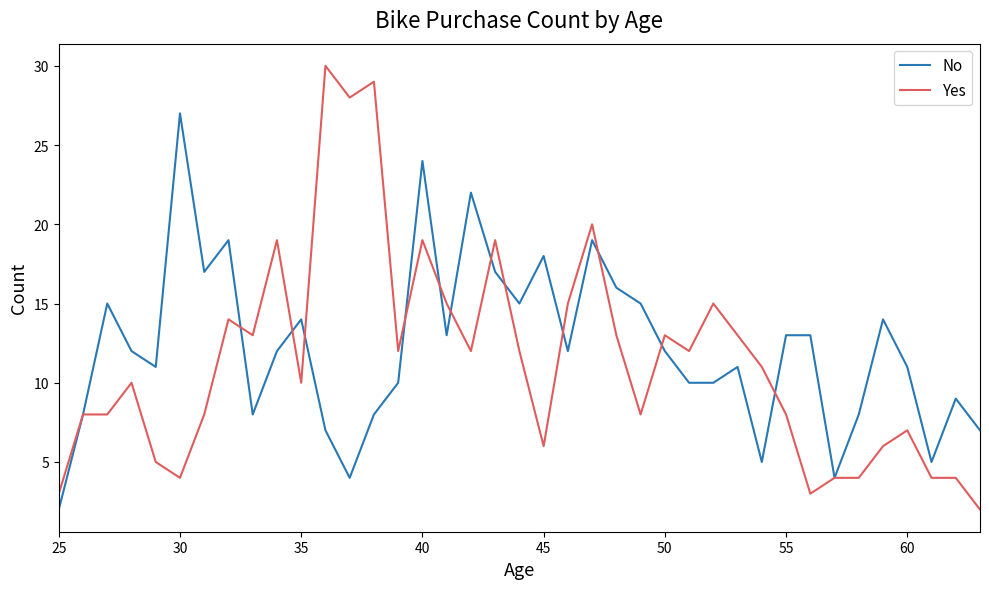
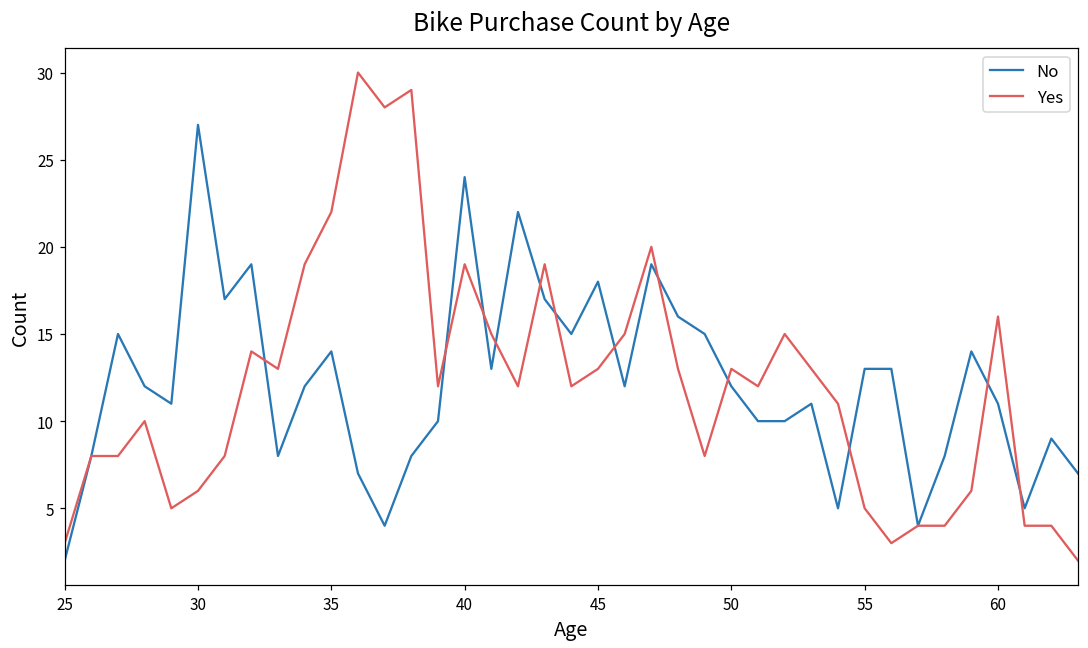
  {
    "No": {
      "25": 2,
      "30": 27,
      "35": 14,
      "40": 24,
      "45": 18,
      "50": 12,
      "55": 13,
      "60": 11
    },
    "Yes": {
      "25": 3,
-     "30": 4,
-     "35": 10,
+     "30": 6,
+     "35": 22,
      "40": 19,
-     "45": 6,
+     "45": 13,
      "50": 13,
-     "55": 8,
-     "60": 7
+     "55": 5,
+     "60": 16
    }
  }
